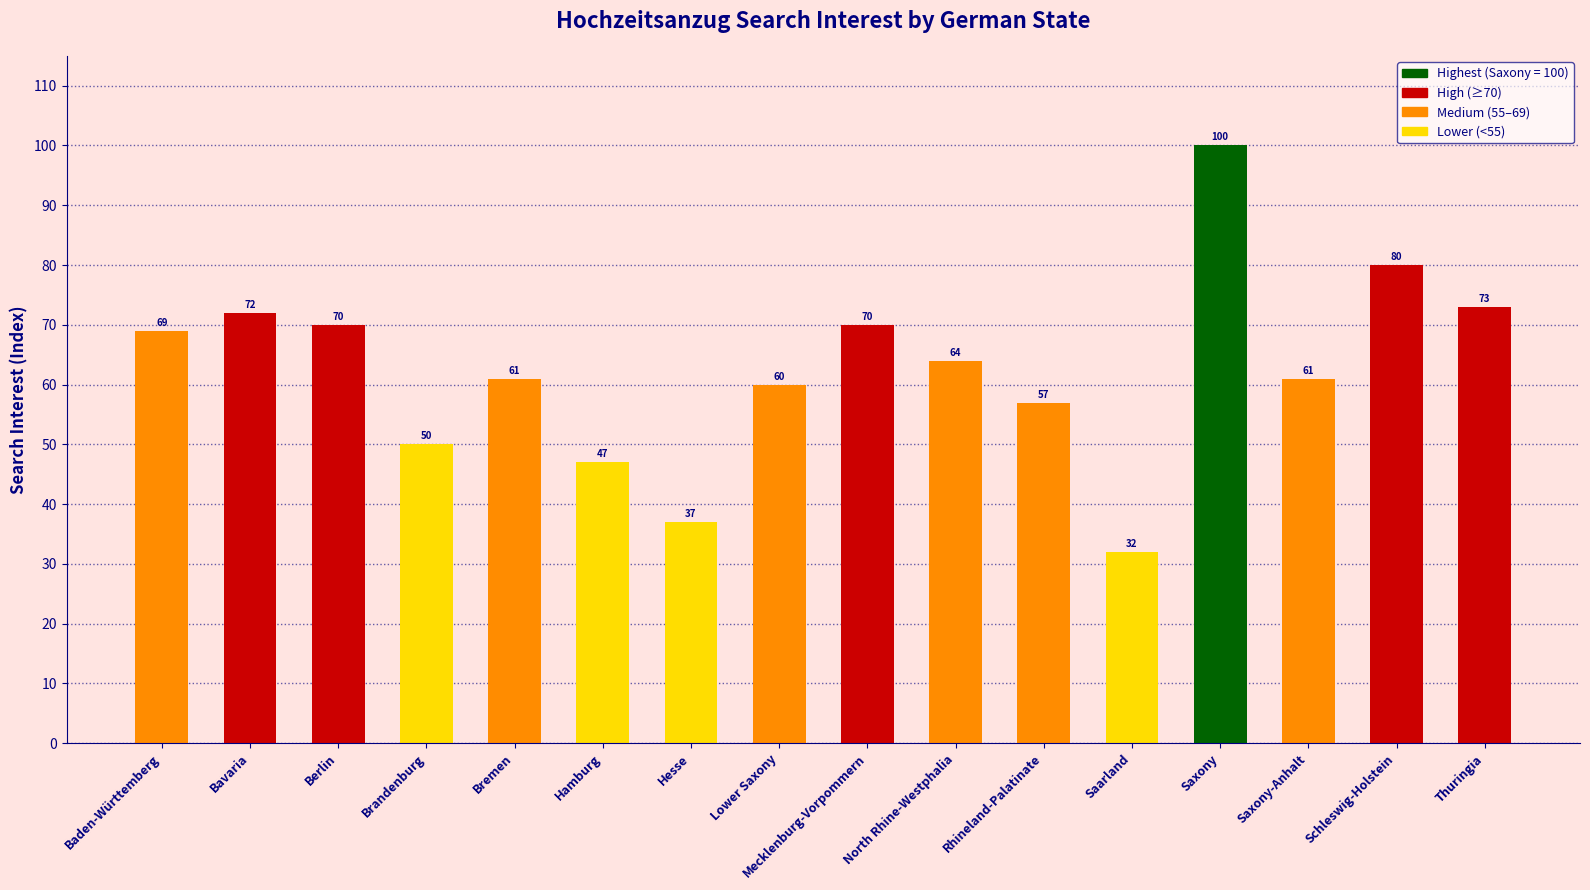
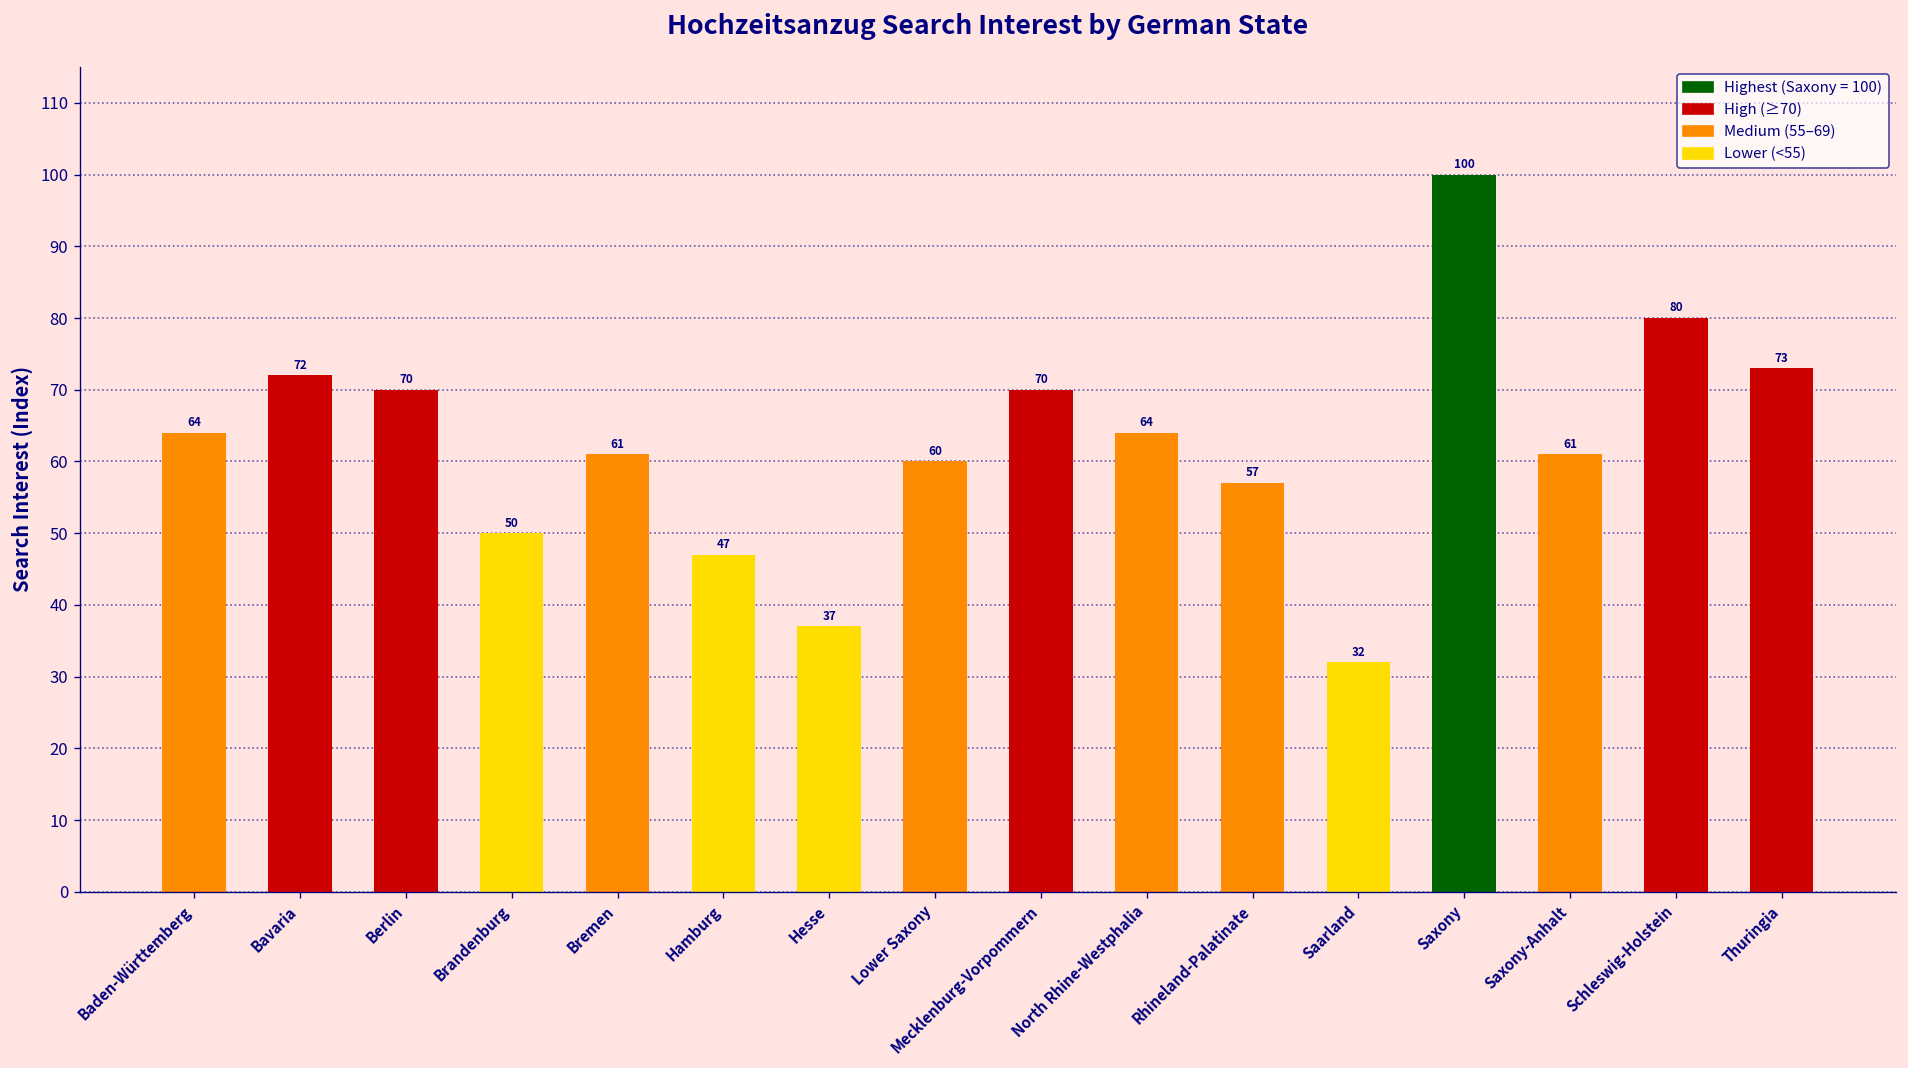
  {
-   "Baden-Württemberg": 69,
+   "Baden-Württemberg": 64,
    "Bavaria": 72,
    "Berlin": 70,
    "Brandenburg": 50,
    "Bremen": 61,
    "Hamburg": 47,
    "Hesse": 37,
    "Lower Saxony": 60,
    "Mecklenburg-Vorpommern": 70,
    "North Rhine-Westphalia": 64,
    "Rhineland-Palatinate": 57,
    "Saarland": 32,
    "Saxony": 100,
    "Saxony-Anhalt": 61,
    "Schleswig-Holstein": 80,
    "Thuringia": 73
  }
